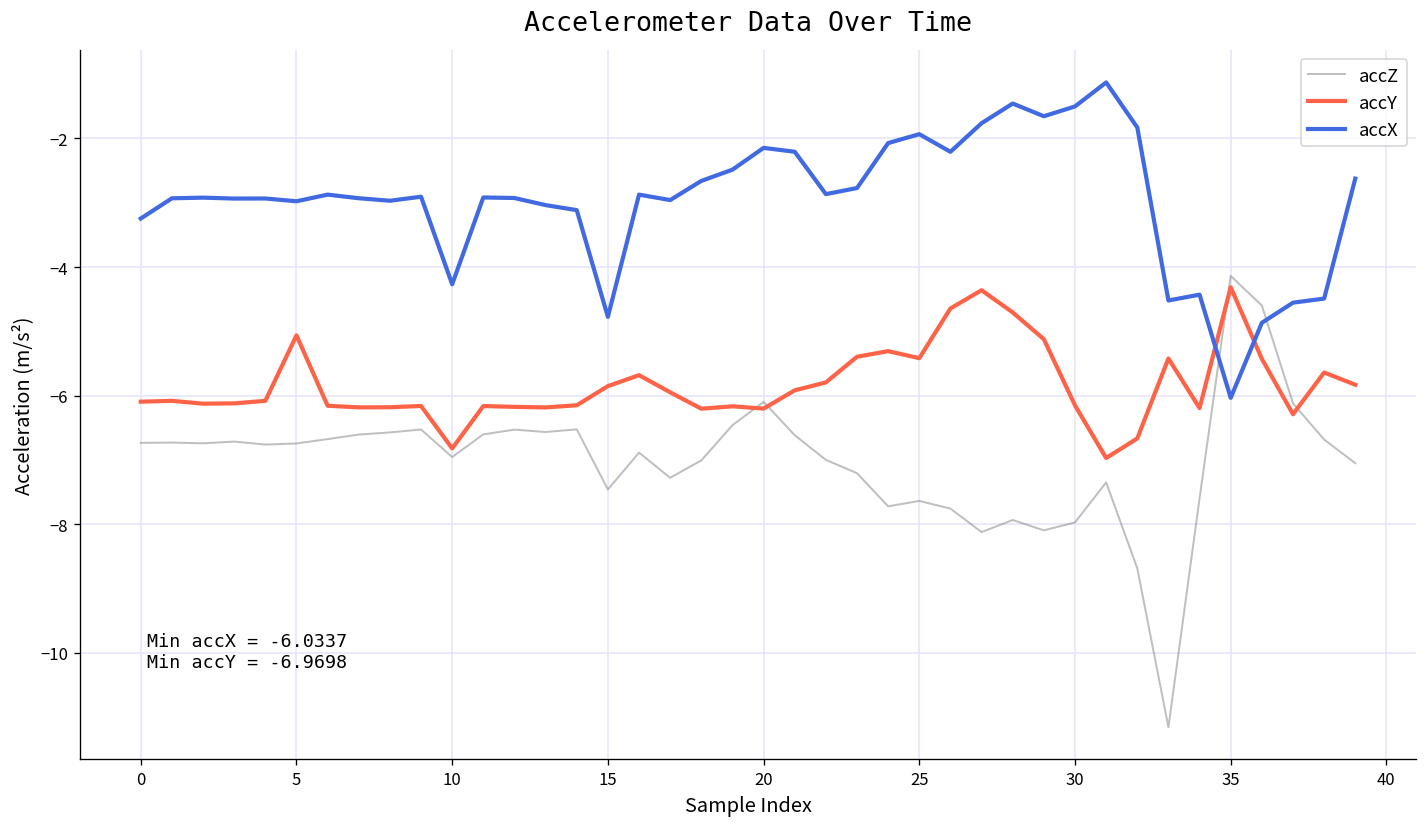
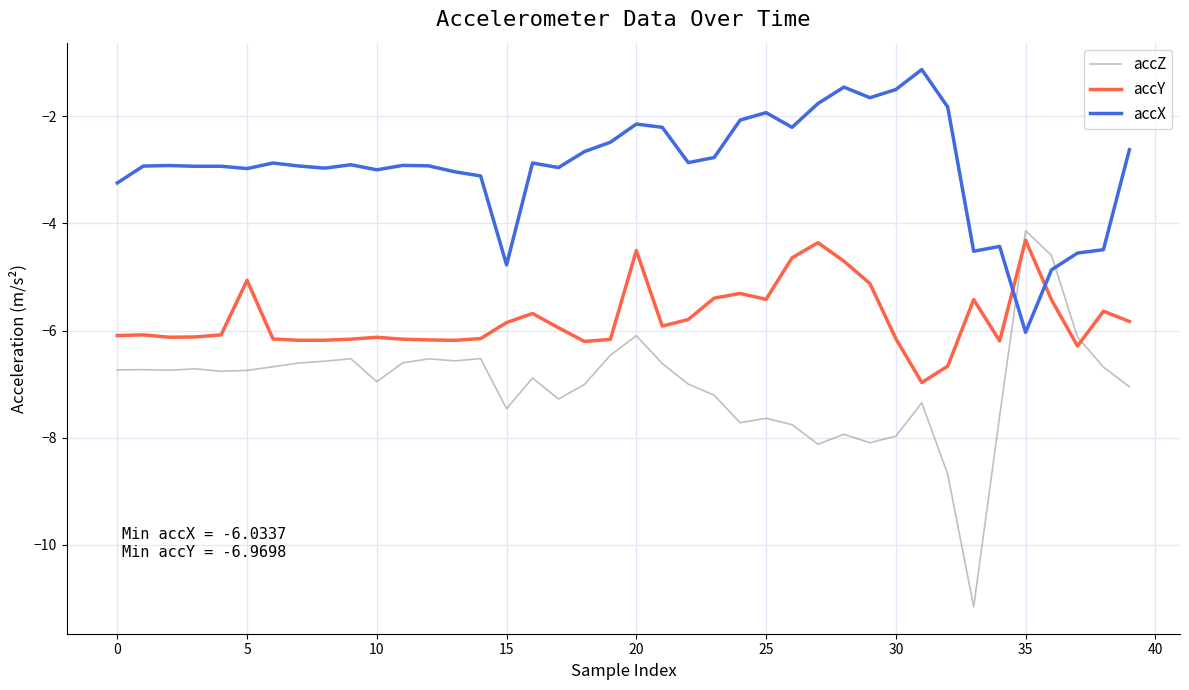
  {
    "accZ": {
      "0": -6.7,
      "5": -6.7,
      "10": -7.0,
      "15": -7.5,
      "20": -6.1,
      "25": -7.6,
      "30": -8.0,
      "35": -4.1
    },
    "accY": {
      "0": -6.1,
      "5": -5.1,
-     "10": -6.8,
+     "10": -6.1,
      "15": -5.9,
-     "20": -6.2,
+     "20": -4.5,
      "25": -5.4,
      "30": -6.2,
      "35": -4.3
    },
    "accX": {
      "0": -3.2,
      "5": -3.0,
-     "10": -4.3,
+     "10": -3.0,
      "15": -4.8,
      "20": -2.1,
      "25": -1.9,
      "30": -1.5,
      "35": -6.0
    }
  }
